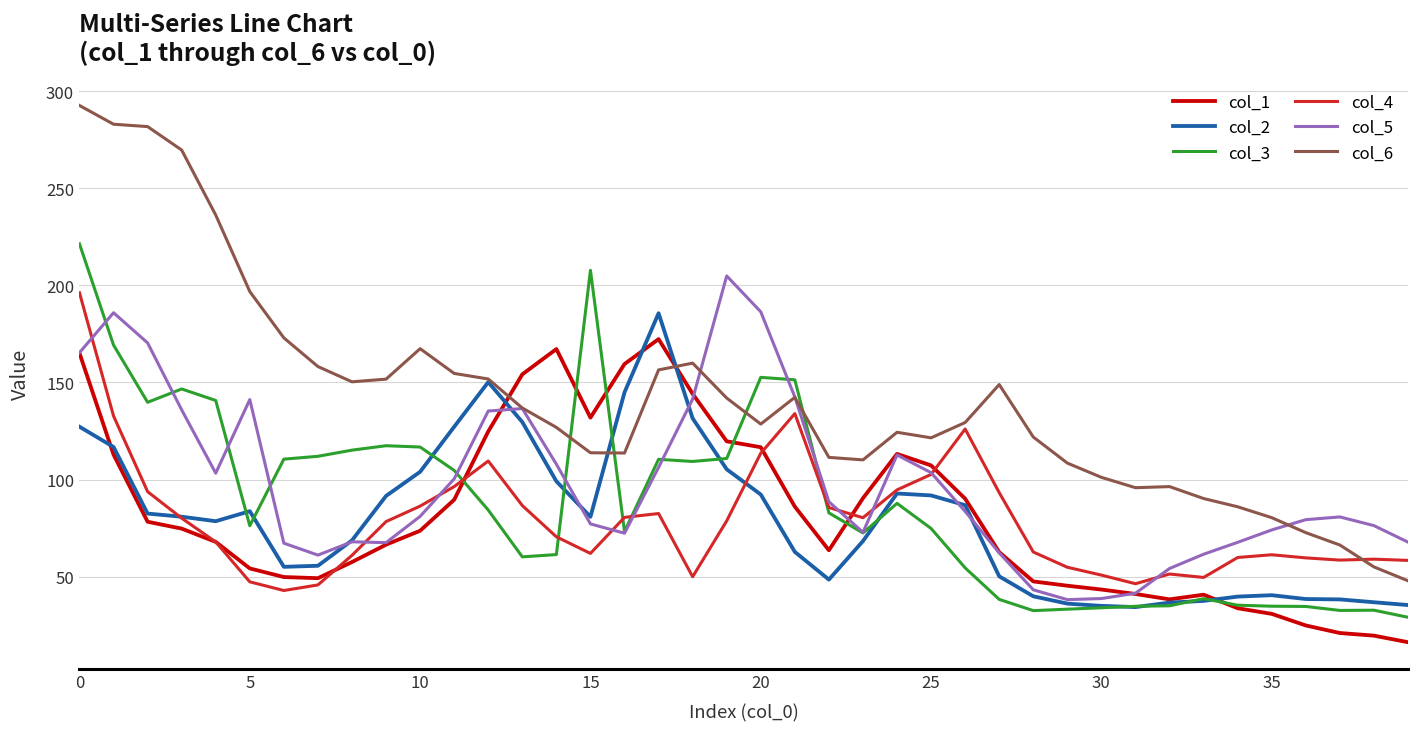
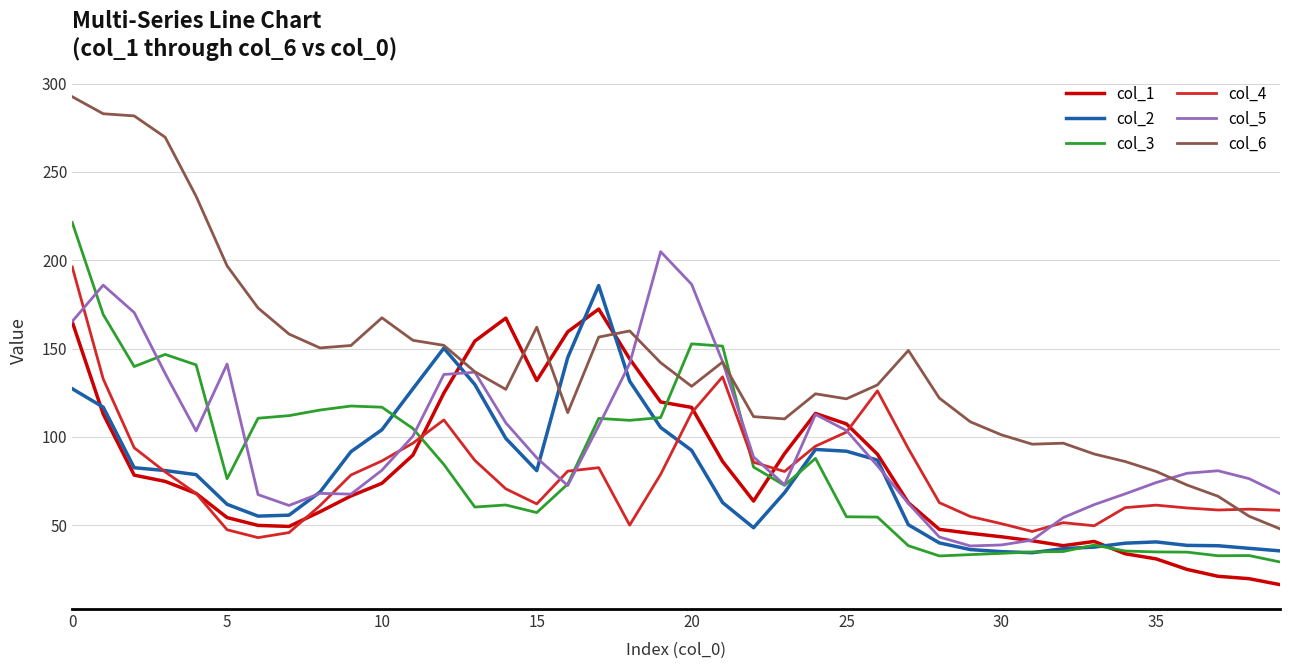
  {
    "col_2": {
      "0": 127,
-     "5": 84,
+     "5": 62,
      "10": 104,
      "15": 81,
      "20": 92,
      "25": 92,
      "35": 40
    },
    "col_3": {
      "0": 221,
      "5": 76,
      "10": 117,
-     "15": 208,
+     "15": 57,
      "20": 153,
-     "25": 75,
+     "25": 55,
      "35": 35
    },
    "col_5": {
      "5": 141,
      "10": 81,
-     "15": 77,
+     "15": 88,
      "20": 186,
      "30": 39,
      "35": 74
    },
    "col_6": {
      "0": 293,
      "5": 197,
      "10": 167,
-     "15": 114,
+     "15": 162,
      "20": 129,
      "25": 121,
      "30": 101,
      "35": 80
    }
  }
